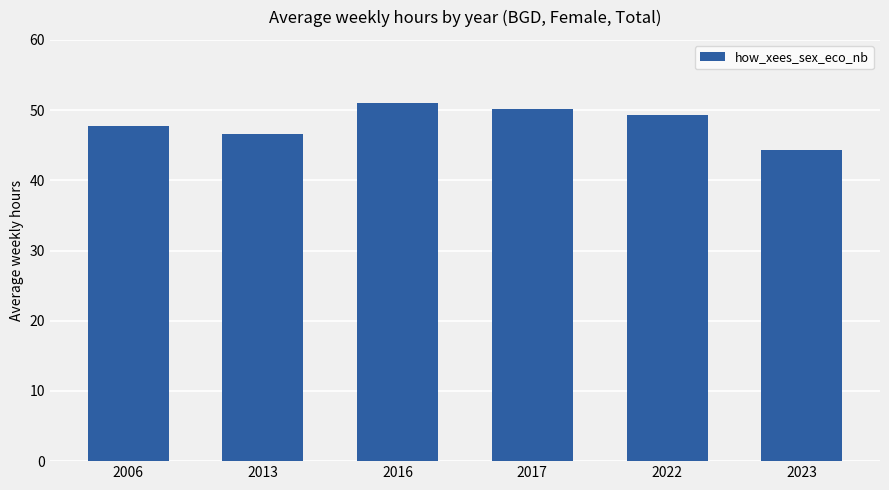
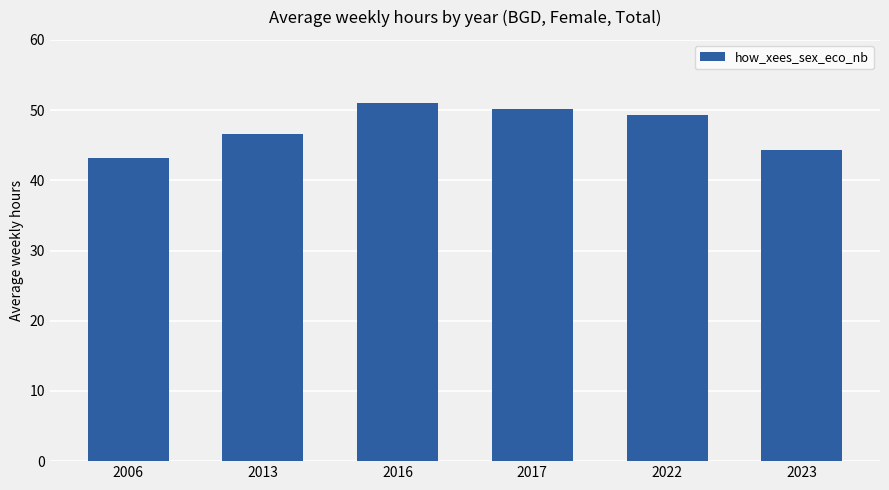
  {
-   "2006": 48,
+   "2006": 43,
    "2013": 47,
    "2016": 51,
    "2017": 50,
    "2022": 49,
    "2023": 44
  }
